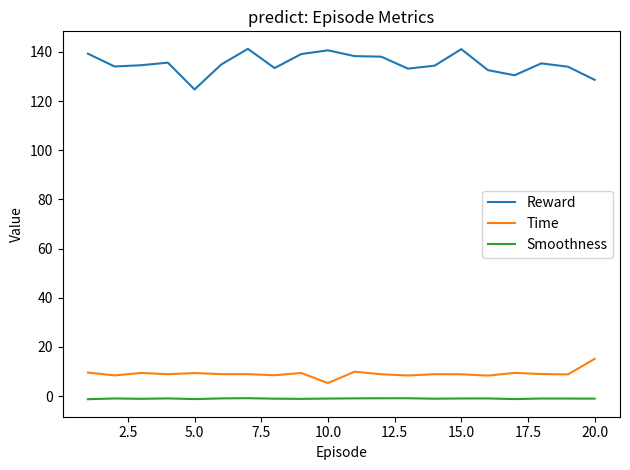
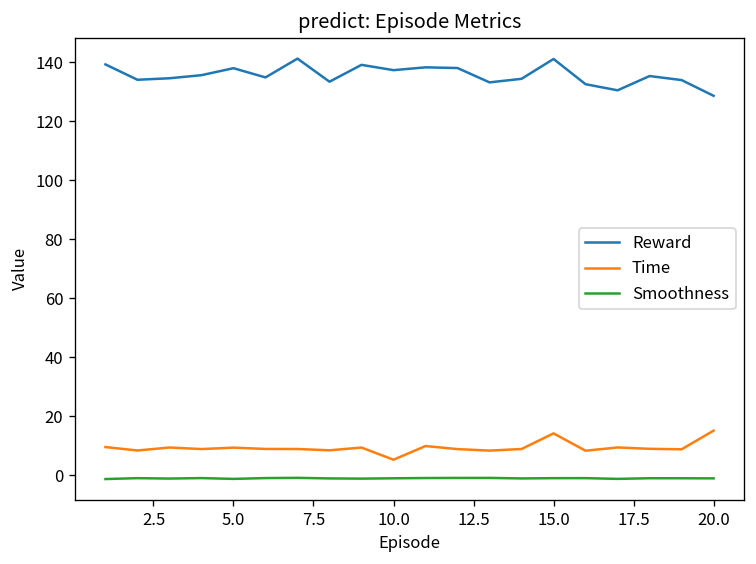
  {
    "Reward": {
-     "5.0": 125,
-     "10.0": 141,
+     "5.0": 138,
+     "10.0": 137,
      "15.0": 141,
      "20.0": 129
    },
    "Time": {
      "5.0": 9,
      "10.0": 5,
-     "15.0": 9,
+     "15.0": 14,
      "20.0": 15
    },
    "Smoothness": {
      "5.0": -1,
      "10.0": -1,
      "15.0": -1,
      "20.0": -1
    }
  }
